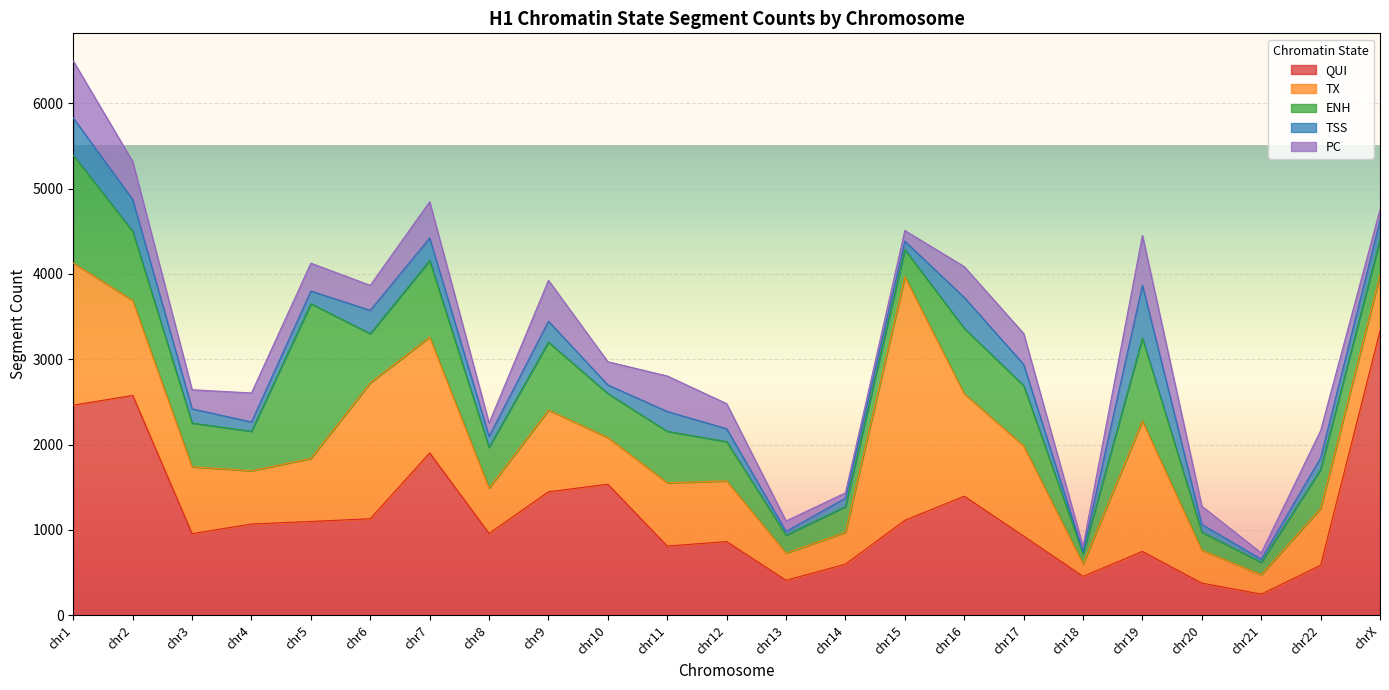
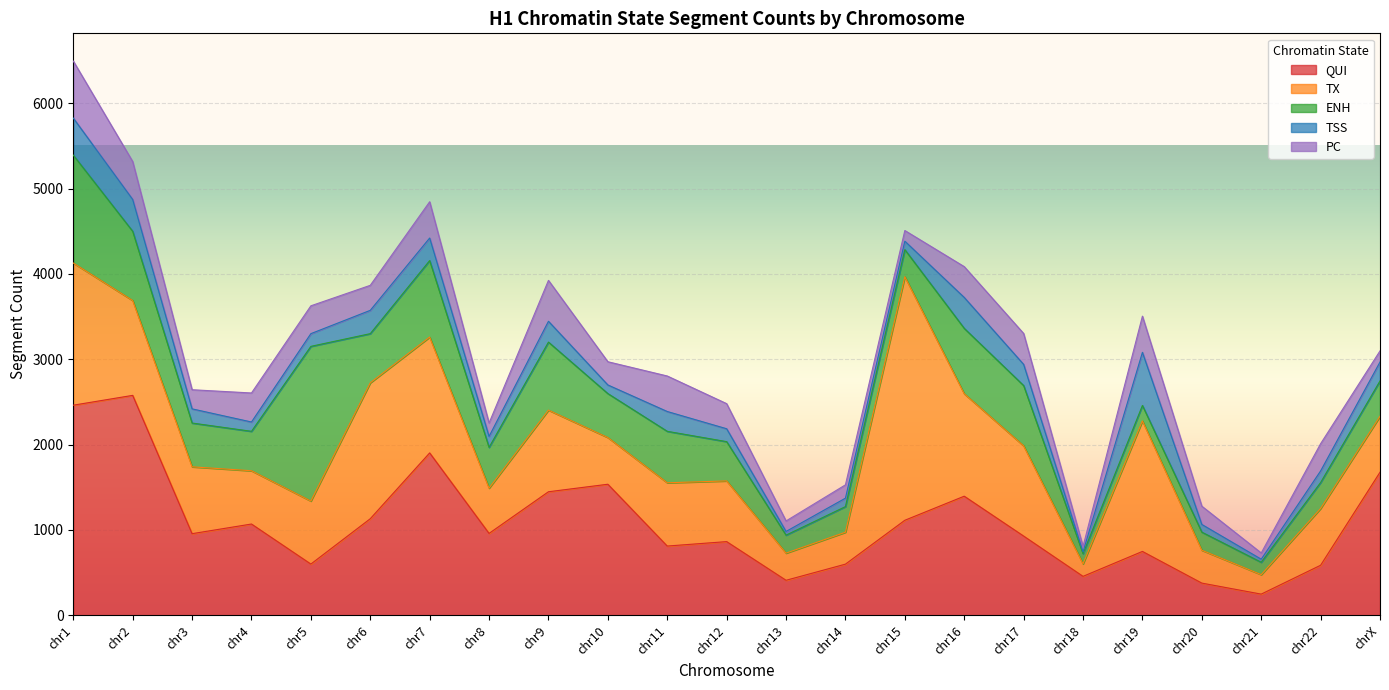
  {
    "QUI": {
      "chr1": 2500,
      "chr2": 2600,
      "chr3": 1000,
      "chr4": 1100,
-     "chr5": 1100,
+     "chr5": 600,
      "chr6": 1100,
      "chr7": 1900,
      "chr8": 1000,
      "chr9": 1400,
      "chr10": 1500,
      "chr11": 800,
      "chr12": 900,
      "chr13": 400,
      "chr14": 600,
      "chr15": 1100,
      "chr16": 1400,
      "chr17": 900,
      "chr18": 500,
      "chr19": 700,
      "chr20": 400,
      "chr21": 200,
      "chr22": 600,
-     "chrX": 3300
+     "chrX": 1700
    },
    "TX": {
      "chr1": 1700,
      "chr2": 1100,
      "chr3": 800,
      "chr4": 600,
      "chr5": 700,
      "chr6": 1600,
      "chr7": 1400,
      "chr8": 500,
      "chr9": 1000,
      "chr10": 500,
      "chr11": 700,
      "chr12": 700,
      "chr13": 300,
      "chr14": 400,
      "chr15": 2900,
      "chr16": 1200,
      "chr17": 1100,
      "chr18": 100,
      "chr19": 1500,
      "chr20": 400,
      "chr21": 200,
      "chr22": 700,
      "chrX": 700
    },
    "ENH": {
      "chr1": 1300,
      "chr2": 800,
      "chr3": 500,
      "chr4": 500,
      "chr5": 1800,
      "chr6": 600,
      "chr7": 900,
      "chr8": 500,
      "chr9": 800,
      "chr10": 500,
      "chr11": 600,
      "chr12": 500,
      "chr13": 200,
      "chr14": 300,
      "chr15": 300,
      "chr16": 800,
      "chr17": 700,
-     "chr19": 1000,
+     "chr19": 200,
      "chr20": 200,
      "chr21": 100,
-     "chr22": 500,
+     "chr22": 300,
      "chrX": 400
    },
    "TSS": {
      "chr1": 400,
      "chr2": 400,
      "chr3": 200,
      "chr4": 100,
      "chr5": 100,
      "chr6": 300,
      "chr7": 300,
      "chr8": 100,
      "chr9": 200,
      "chr10": 100,
      "chr11": 200,
      "chr12": 200,
      "chr13": 0,
      "chr14": 100,
      "chr15": 100,
      "chr16": 400,
      "chr17": 200,
      "chr19": 600,
      "chr20": 100,
      "chr21": 0,
      "chr22": 100,
      "chrX": 200
    },
    "PC": {
      "chr1": 700,
      "chr2": 400,
      "chr3": 200,
      "chr4": 300,
      "chr5": 300,
      "chr6": 300,
      "chr7": 400,
      "chr8": 200,
      "chr9": 500,
      "chr10": 300,
      "chr11": 400,
      "chr12": 300,
      "chr13": 100,
-     "chr14": 100,
+     "chr14": 200,
      "chr15": 100,
      "chr16": 400,
      "chr17": 400,
      "chr18": 100,
-     "chr19": 600,
+     "chr19": 400,
      "chr20": 200,
      "chr21": 100,
      "chr22": 300,
      "chrX": 100
    }
  }
